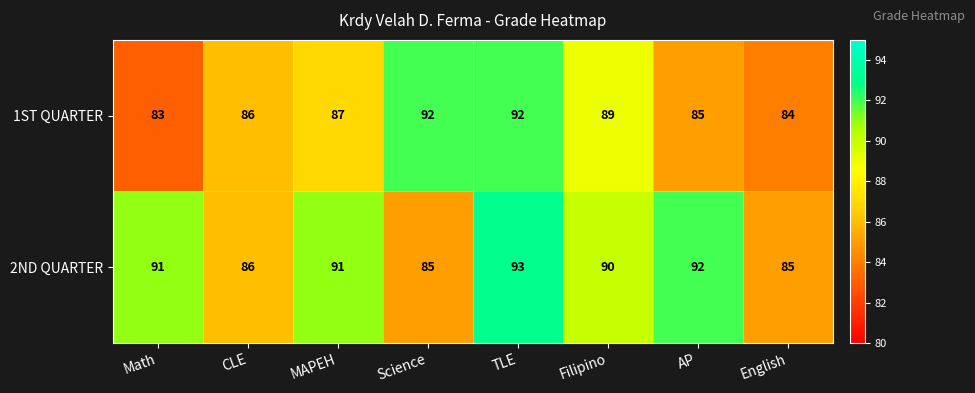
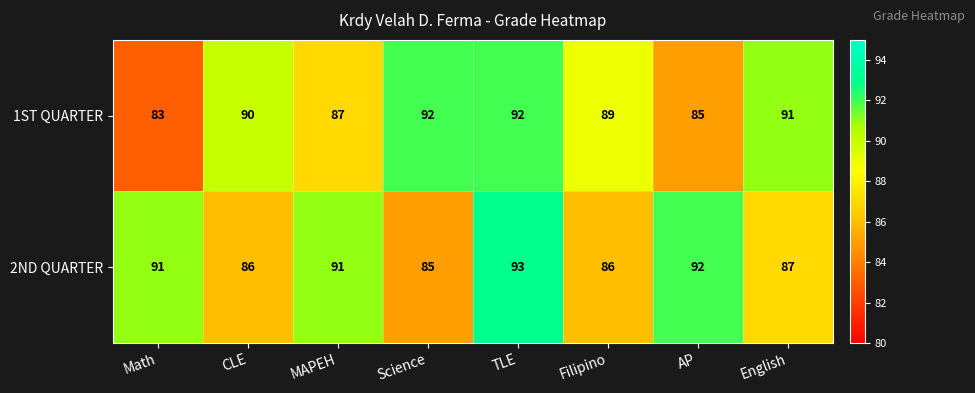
  {
    "1ST QUARTER": {
      "Math": 83,
-     "CLE": 86,
+     "CLE": 90,
      "MAPEH": 87,
      "Science": 92,
      "TLE": 92,
      "Filipino": 89,
      "AP": 85,
-     "English": 84
+     "English": 91
    },
    "2ND QUARTER": {
      "Math": 91,
      "CLE": 86,
      "MAPEH": 91,
      "Science": 85,
      "TLE": 93,
-     "Filipino": 90,
+     "Filipino": 86,
      "AP": 92,
-     "English": 85
+     "English": 87
    }
  }
